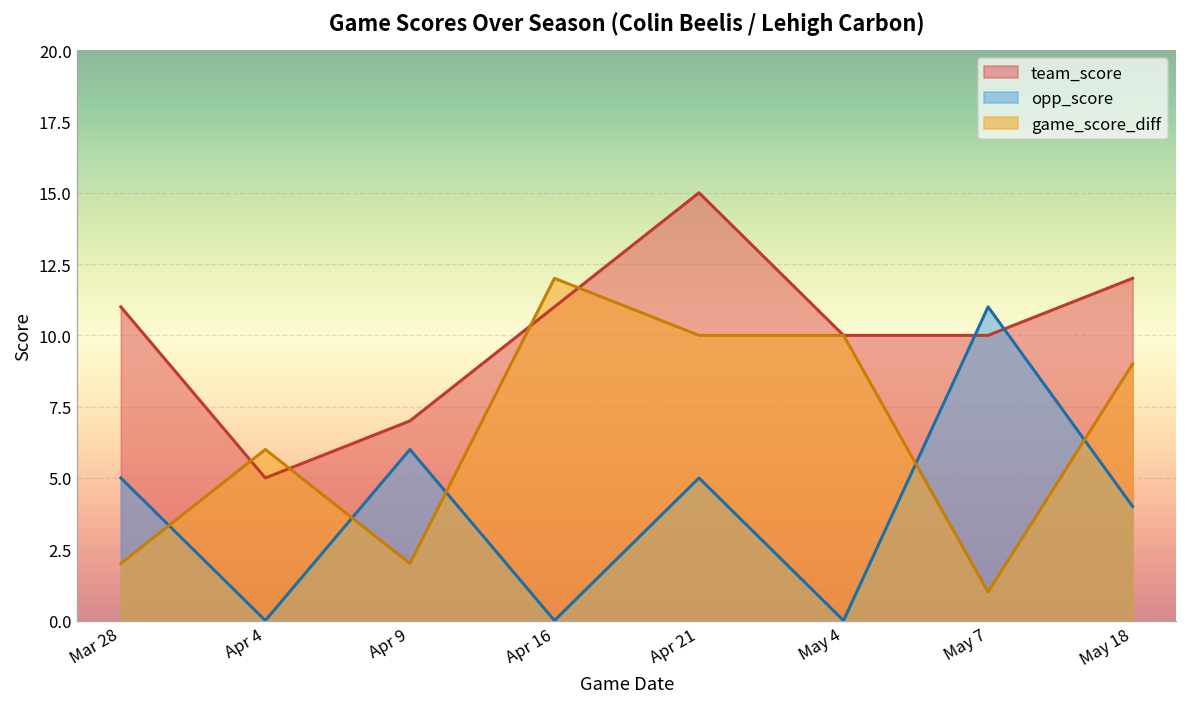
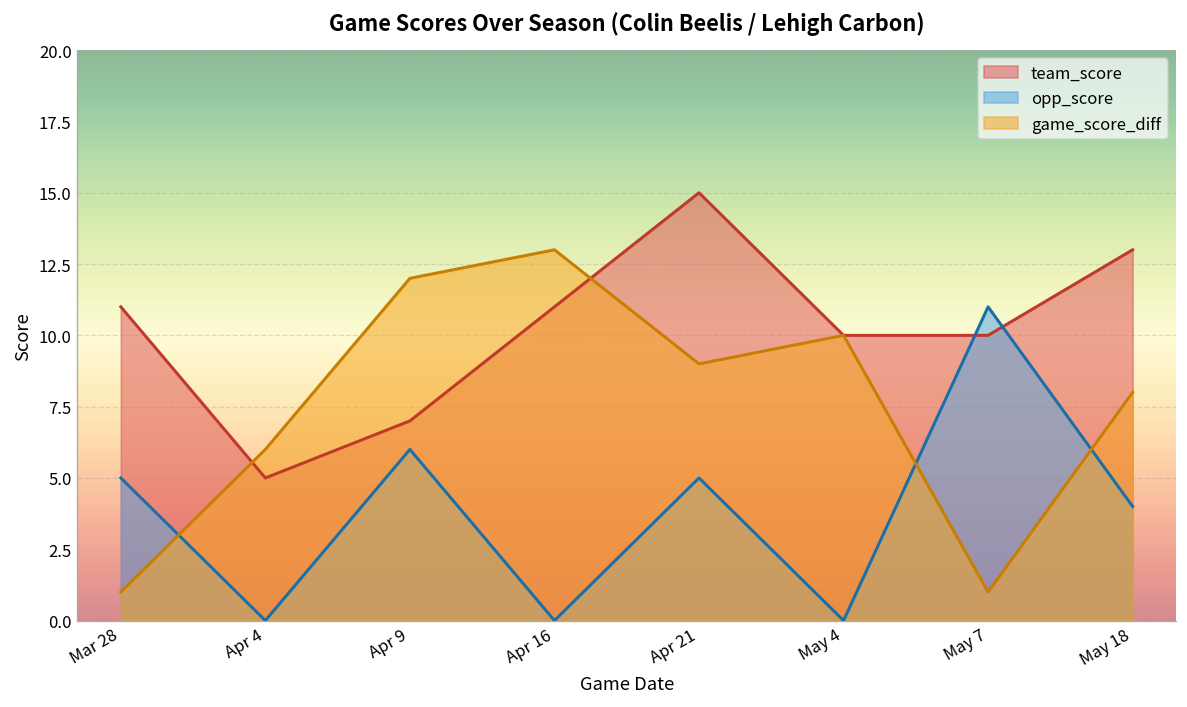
  {
    "team_score": {
      "Mar 28": 11,
      "Apr 4": 5,
      "Apr 9": 7,
      "Apr 16": 11,
      "Apr 21": 15,
      "May 7": 10,
-     "May 18": 12
+     "May 18": 13
    },
    "opp_score": {
      "Mar 28": 5,
      "Apr 4": 0,
      "Apr 9": 6,
      "Apr 16": 0,
      "Apr 21": 5,
      "May 4": 0,
      "May 7": 11,
      "May 18": 4
    },
    "game_score_diff": {
-     "Mar 28": 2,
+     "Mar 28": 1,
      "Apr 4": 6,
-     "Apr 9": 2,
-     "Apr 16": 12,
-     "Apr 21": 10,
+     "Apr 9": 12,
+     "Apr 16": 13,
+     "Apr 21": 9,
      "May 7": 1,
-     "May 18": 9
+     "May 18": 8
    }
  }
